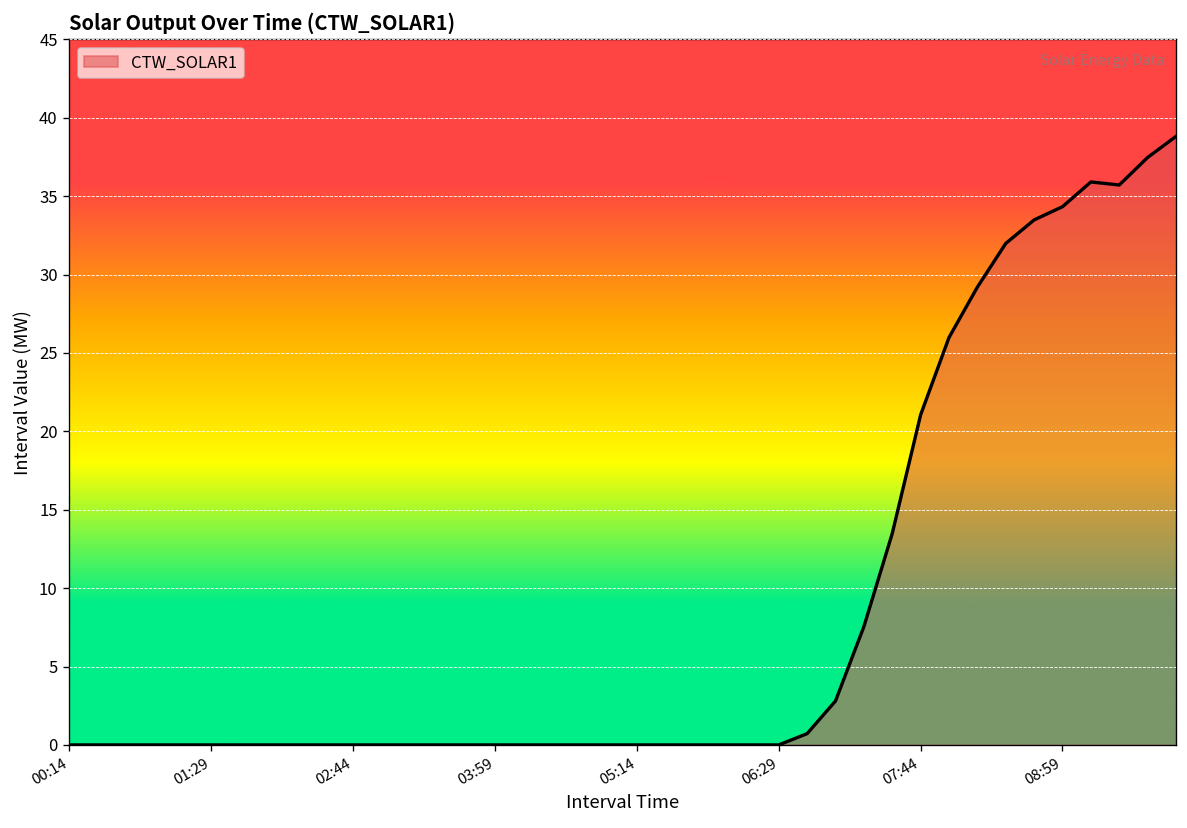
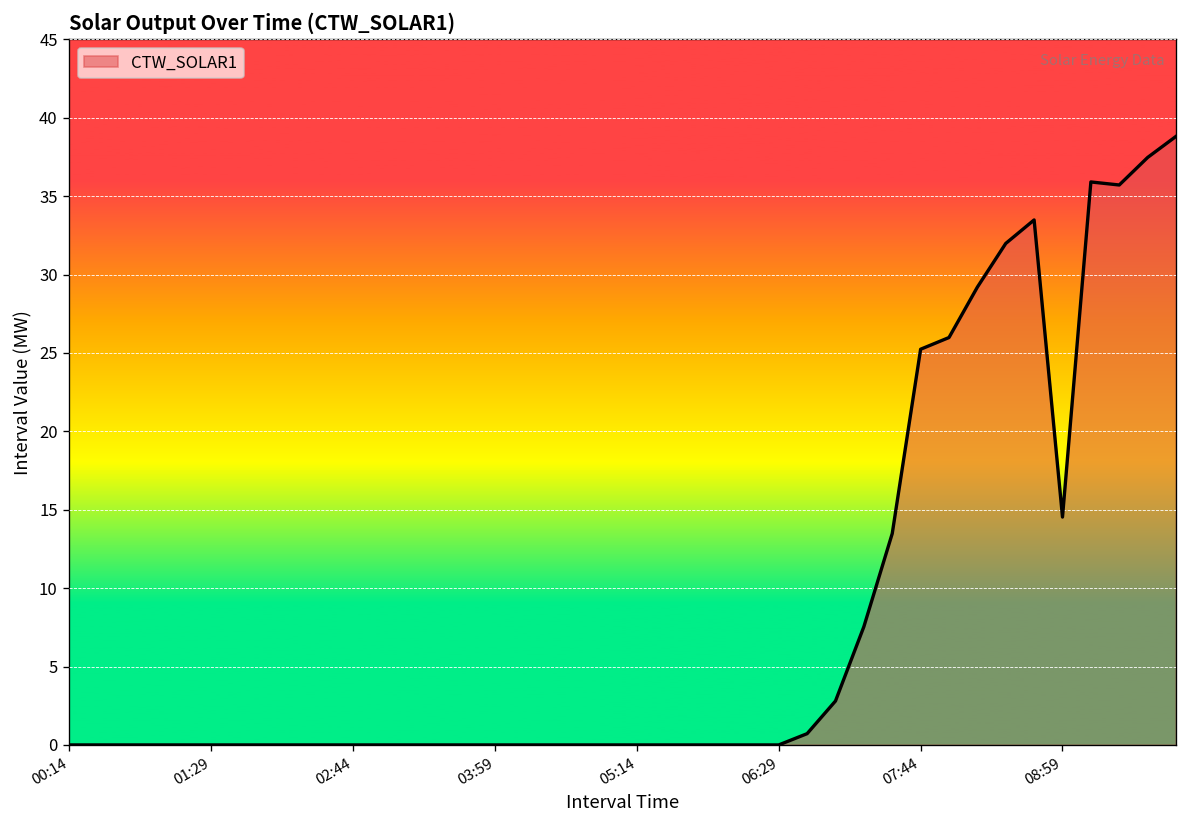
  {
    "00:14": 0.0,
    "01:29": 0.0,
    "02:44": 0.0,
    "03:59": 0.0,
    "05:14": 0.0,
    "06:29": 0.0,
-   "07:44": 21.1,
-   "08:59": 34.3
+   "07:44": 25.2,
+   "08:59": 14.5
  }
